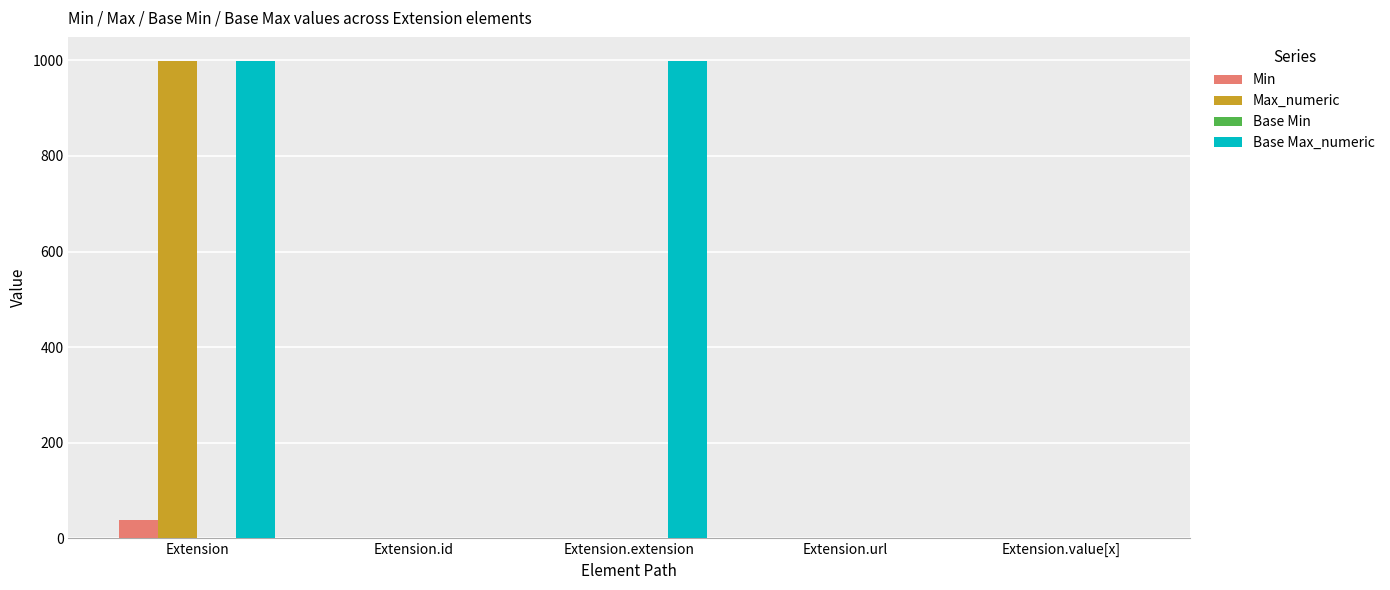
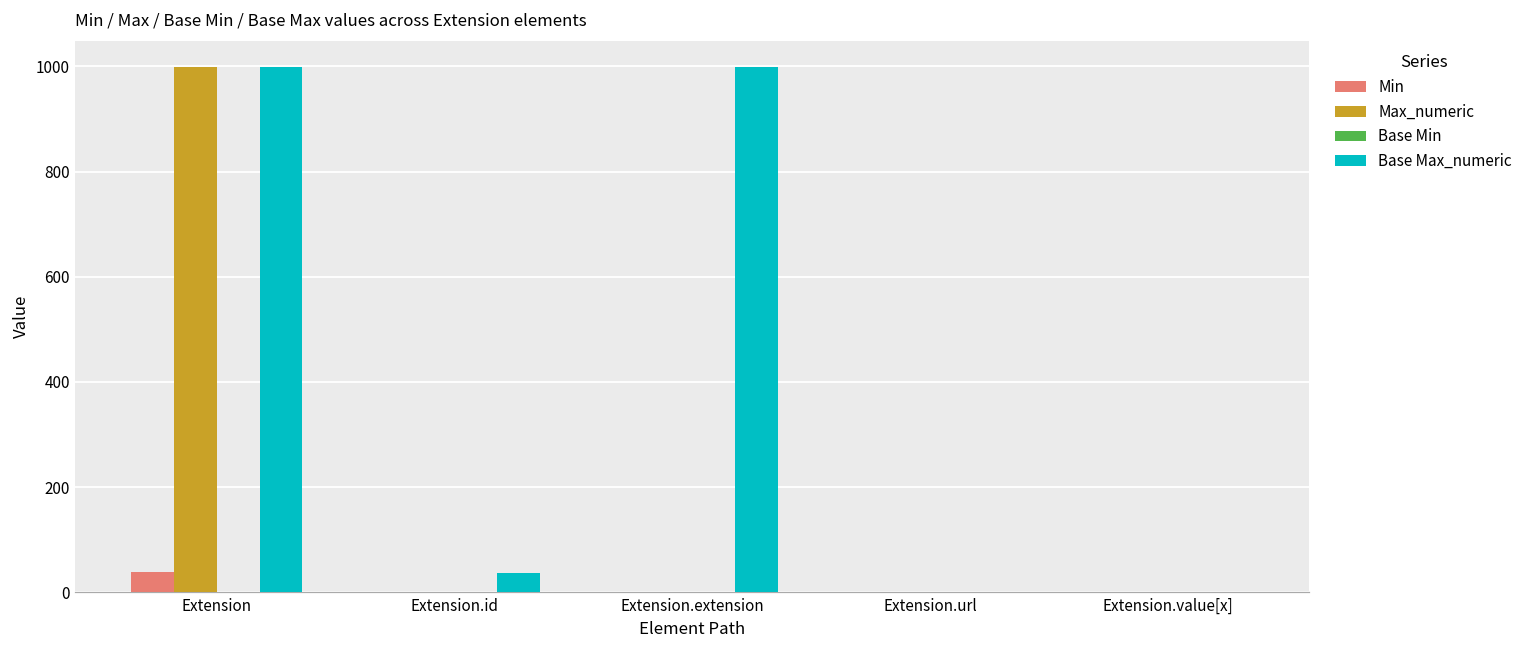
  {
    "Min": {
      "Extension": 40,
      "Extension.id": 0,
      "Extension.extension": 0,
      "Extension.value[x]": 0
    },
    "Max_numeric": {
      "Extension": 1000,
      "Extension.extension": 0
    },
    "Base Min": {
      "Extension": 0,
      "Extension.id": 0,
      "Extension.extension": 0,
      "Extension.value[x]": 0
    },
    "Base Max_numeric": {
      "Extension": 1000,
-     "Extension.id": 0,
+     "Extension.id": 40,
      "Extension.extension": 1000
    }
  }
